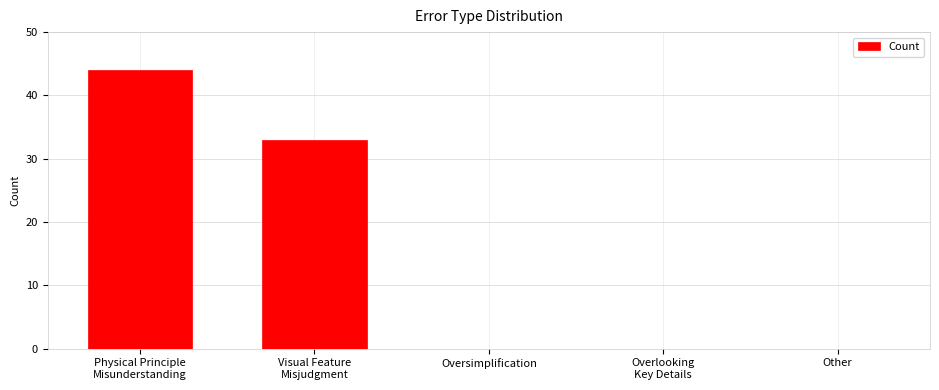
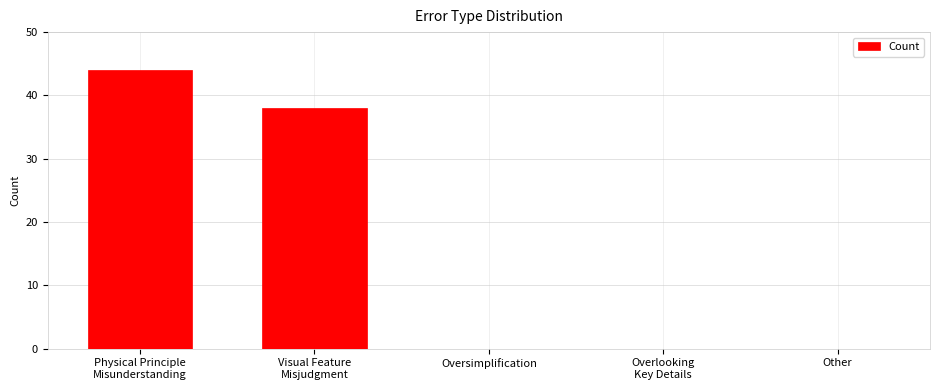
  {
    "Physical Principle Misunderstanding": 44,
-   "Visual Feature Misjudgment": 33,
+   "Visual Feature Misjudgment": 38,
    "Oversimplification": 0,
    "Overlooking Key Details": 0,
    "Other": 0
  }
